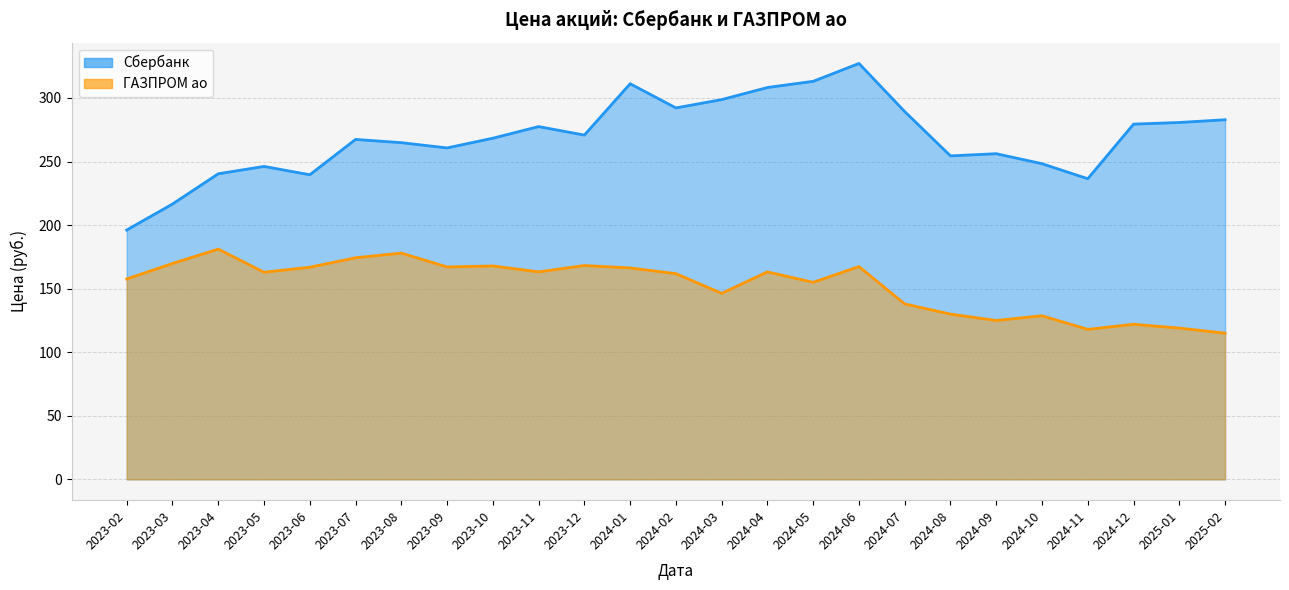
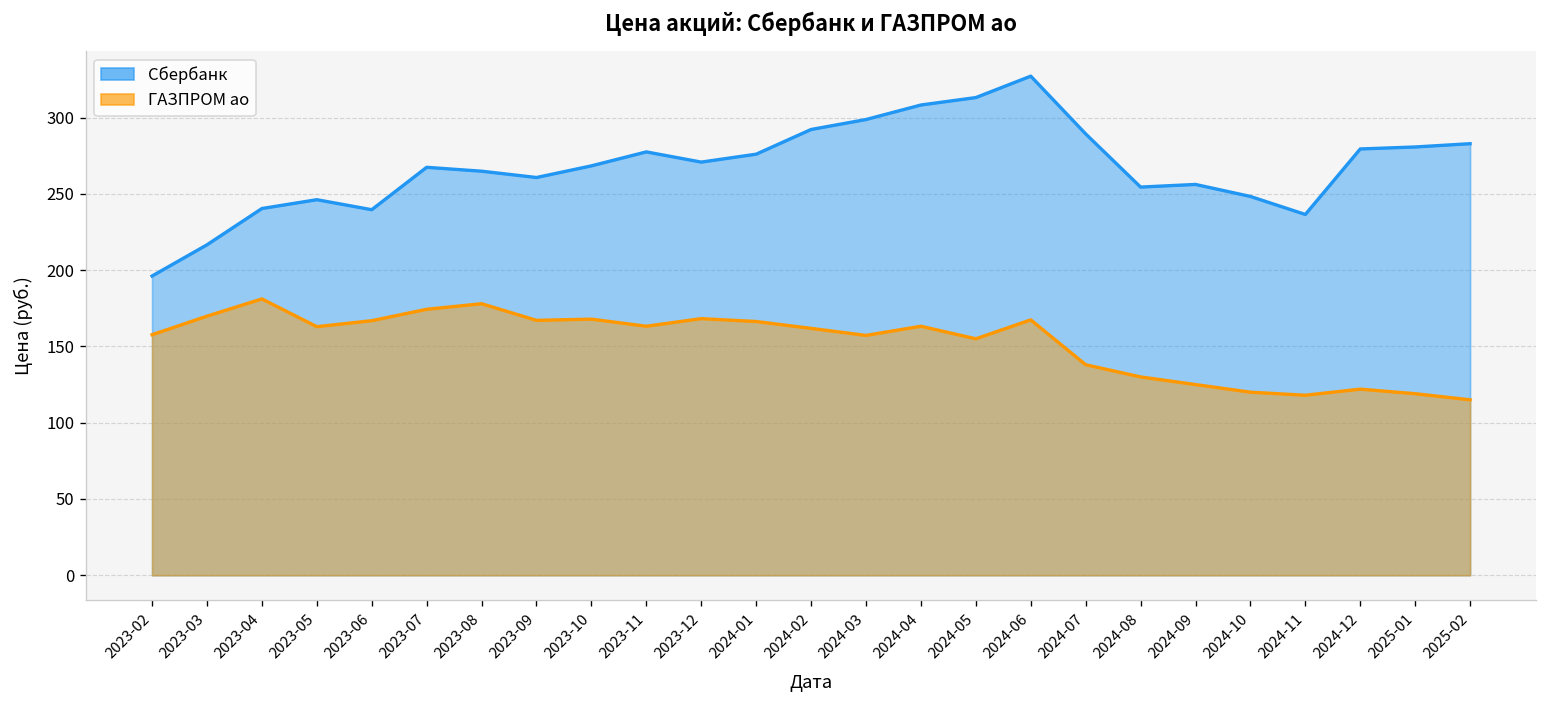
  {
    "Сбербанк": {
      "2023-02": 196,
      "2023-03": 217,
      "2023-04": 240,
      "2023-05": 246,
      "2023-06": 240,
      "2023-07": 267,
      "2023-08": 265,
      "2023-09": 261,
      "2023-10": 268,
      "2023-11": 278,
      "2023-12": 271,
-     "2024-01": 311,
+     "2024-01": 276,
      "2024-02": 292,
      "2024-03": 299,
      "2024-04": 308,
      "2024-05": 313,
      "2024-06": 327,
      "2024-07": 289,
      "2024-08": 254,
      "2024-09": 256,
      "2024-10": 248,
      "2024-11": 236,
      "2024-12": 279,
      "2025-01": 281,
      "2025-02": 283
    },
    "ГАЗПРОМ ао": {
      "2023-02": 158,
      "2023-03": 170,
      "2023-04": 181,
      "2023-05": 163,
      "2023-06": 167,
      "2023-07": 174,
      "2023-08": 178,
      "2023-09": 167,
      "2023-10": 168,
      "2023-11": 163,
      "2023-12": 168,
      "2024-01": 166,
      "2024-02": 162,
-     "2024-03": 146,
+     "2024-03": 157,
      "2024-04": 163,
      "2024-05": 155,
      "2024-06": 167,
      "2024-07": 138,
      "2024-08": 130,
      "2024-09": 125,
-     "2024-10": 129,
+     "2024-10": 120,
      "2024-11": 118,
      "2024-12": 122,
      "2025-01": 119,
      "2025-02": 115
    }
  }
